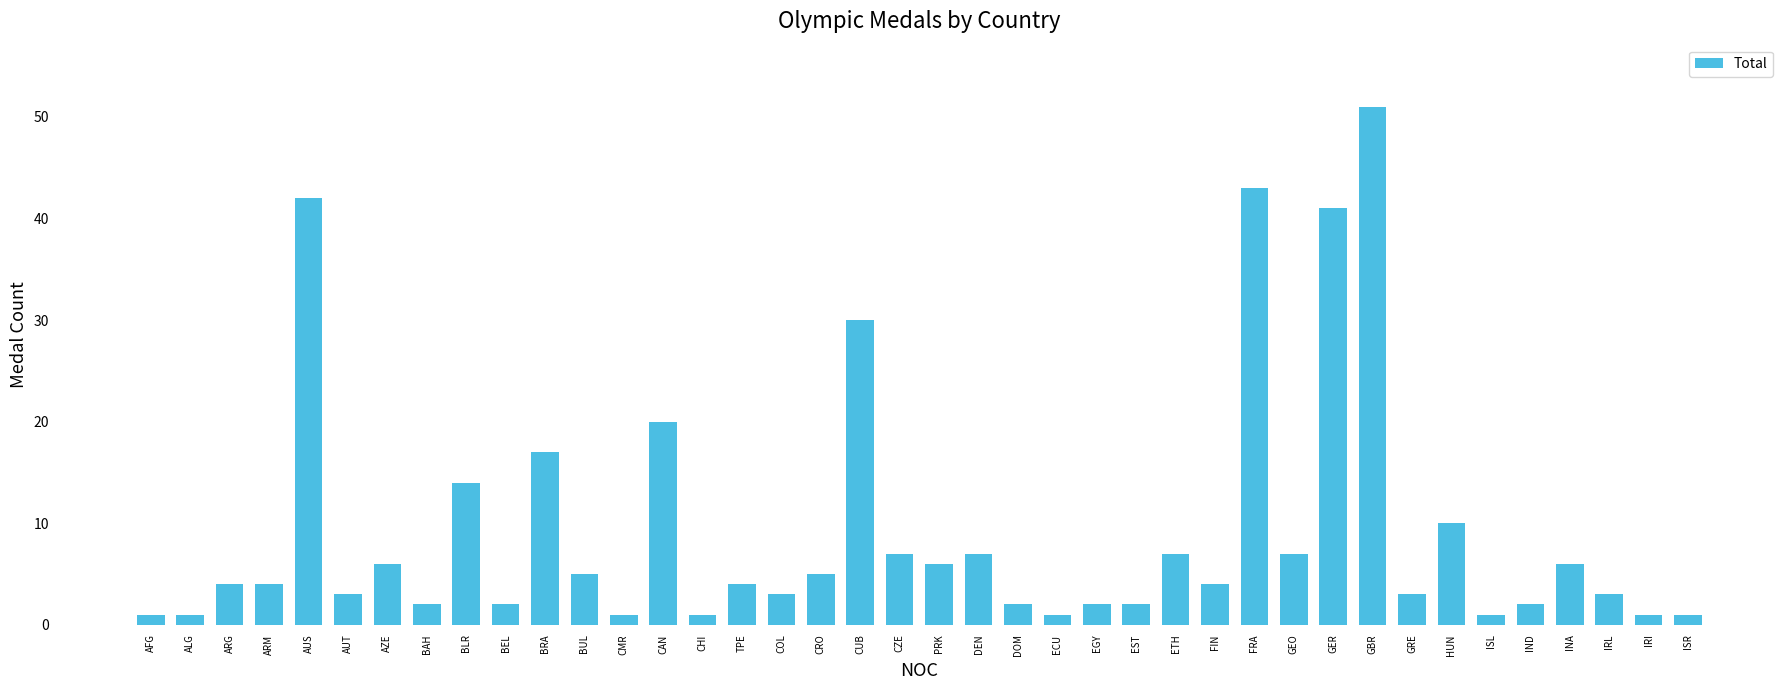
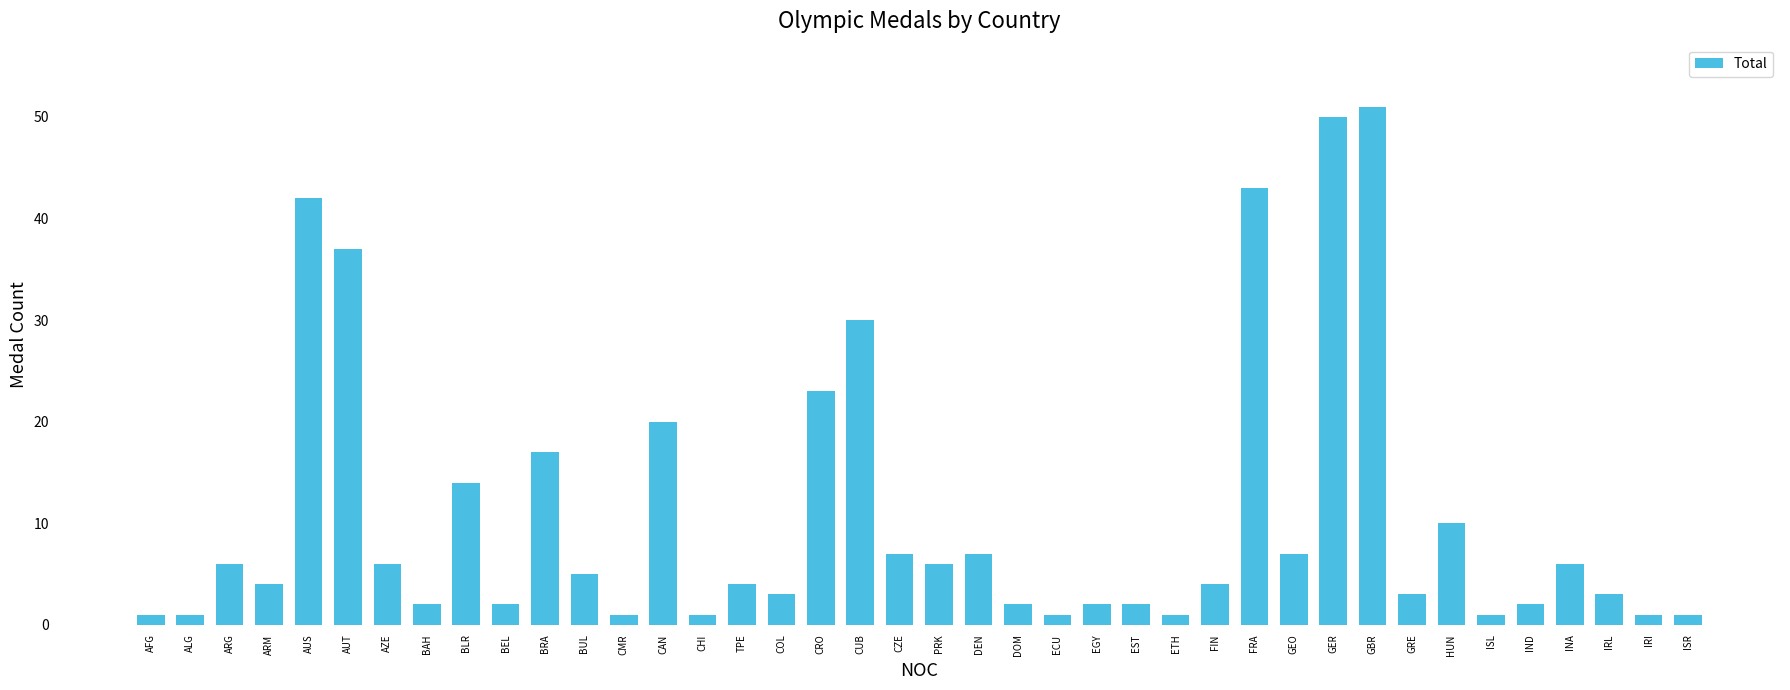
  {
    "AFG": 1,
    "ALG": 1,
-   "ARG": 4,
+   "ARG": 6,
    "ARM": 4,
    "AUS": 42,
-   "AUT": 3,
+   "AUT": 37,
    "AZE": 6,
    "BAH": 2,
    "BLR": 14,
    "BEL": 2,
    "BRA": 17,
    "BUL": 5,
    "CMR": 1,
    "CAN": 20,
    "CHI": 1,
    "TPE": 4,
    "COL": 3,
-   "CRO": 5,
+   "CRO": 23,
    "CUB": 30,
    "CZE": 7,
    "PRK": 6,
    "DEN": 7,
    "DOM": 2,
    "ECU": 1,
    "EGY": 2,
    "EST": 2,
-   "ETH": 7,
+   "ETH": 1,
    "FIN": 4,
    "FRA": 43,
    "GEO": 7,
-   "GER": 41,
+   "GER": 50,
    "GBR": 51,
    "GRE": 3,
    "HUN": 10,
    "ISL": 1,
    "IND": 2,
    "INA": 6,
    "IRL": 3,
    "IRI": 1,
    "ISR": 1
  }
